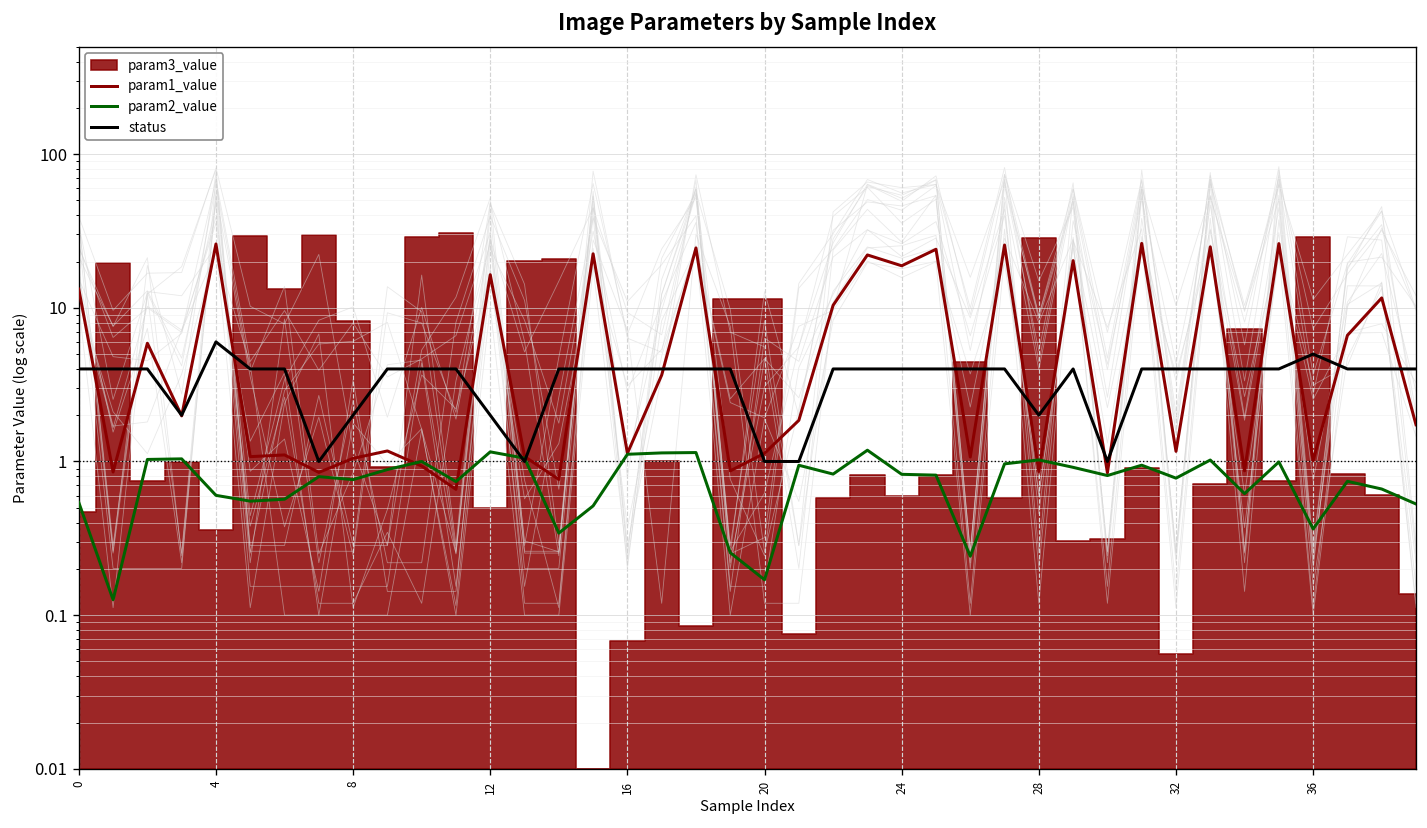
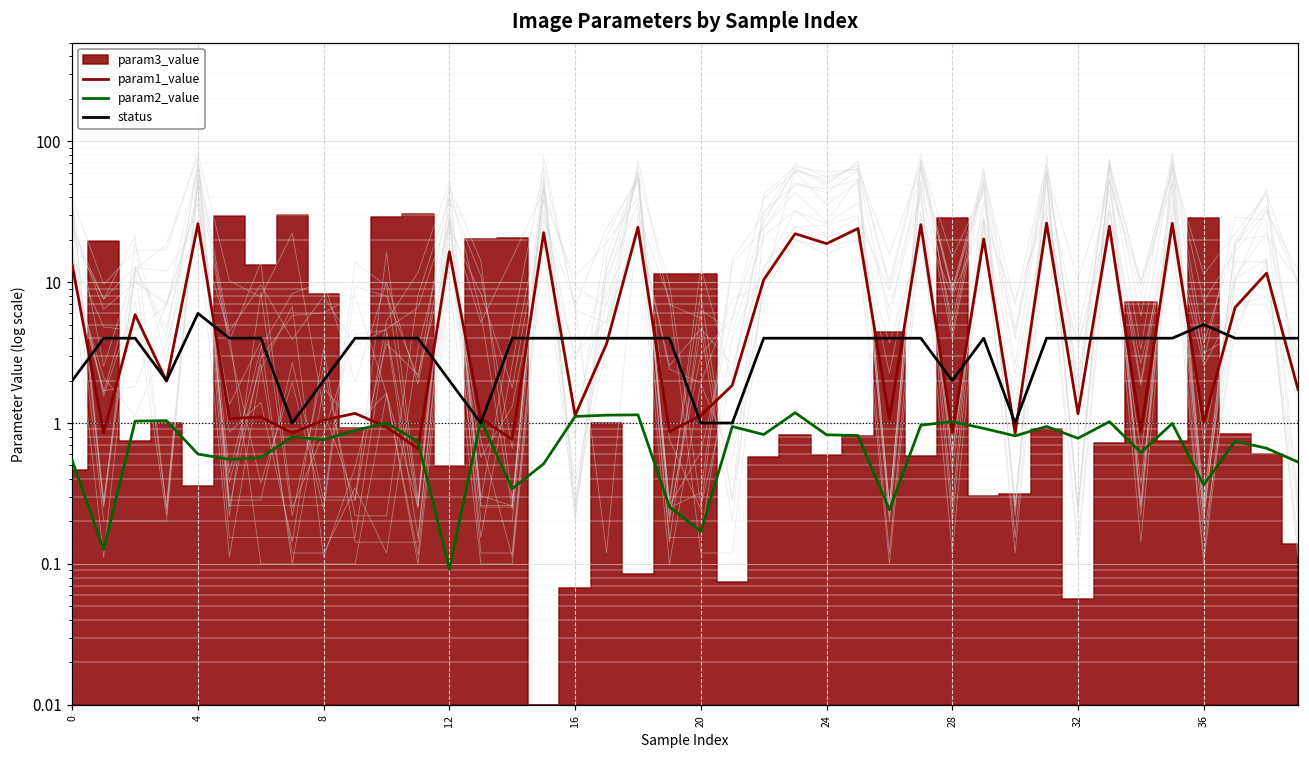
  {
    "param2_value": {
      "0": 0.54,
      "4": 0.6,
      "8": 0.8,
-     "12": 1.2,
+     "12": 0.09,
      "20": 0.17,
      "24": 0.8,
      "28": 1.0,
      "32": 0.8,
      "36": 0.36
    },
    "status": {
-     "0": 4,
+     "0": 2,
      "4": 6,
      "8": 2,
      "12": 2,
      "16": 4,
      "20": 1,
      "24": 4,
      "28": 2,
      "32": 4,
      "36": 5
    }
  }
